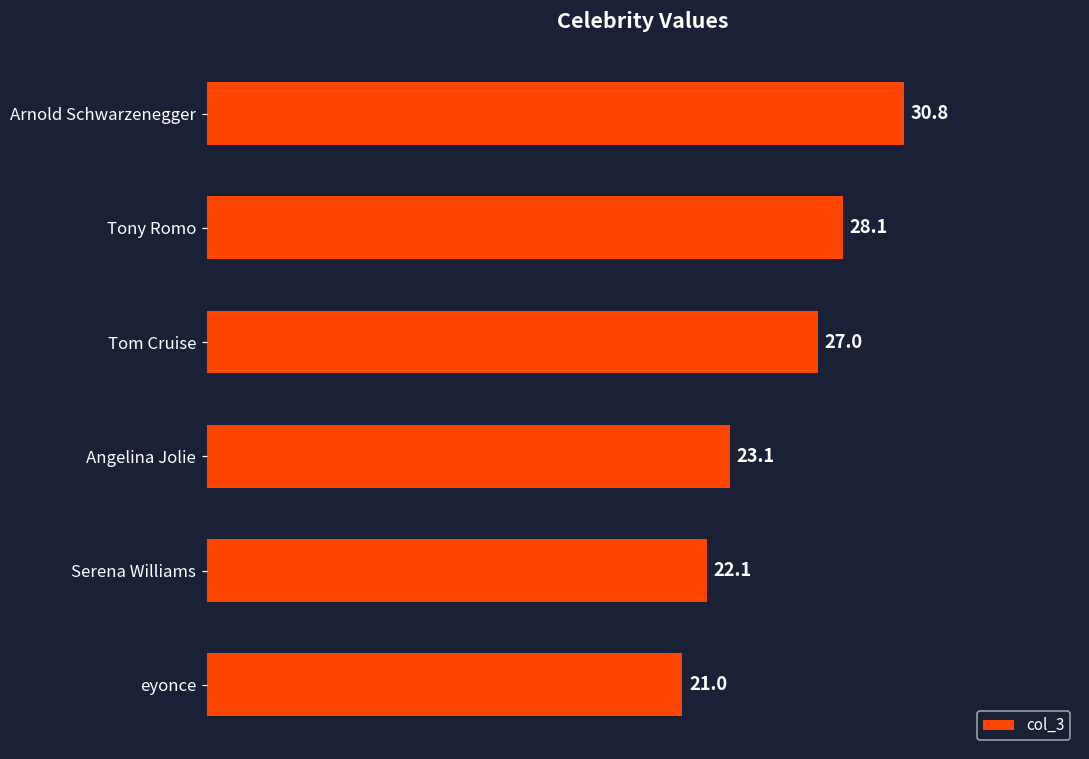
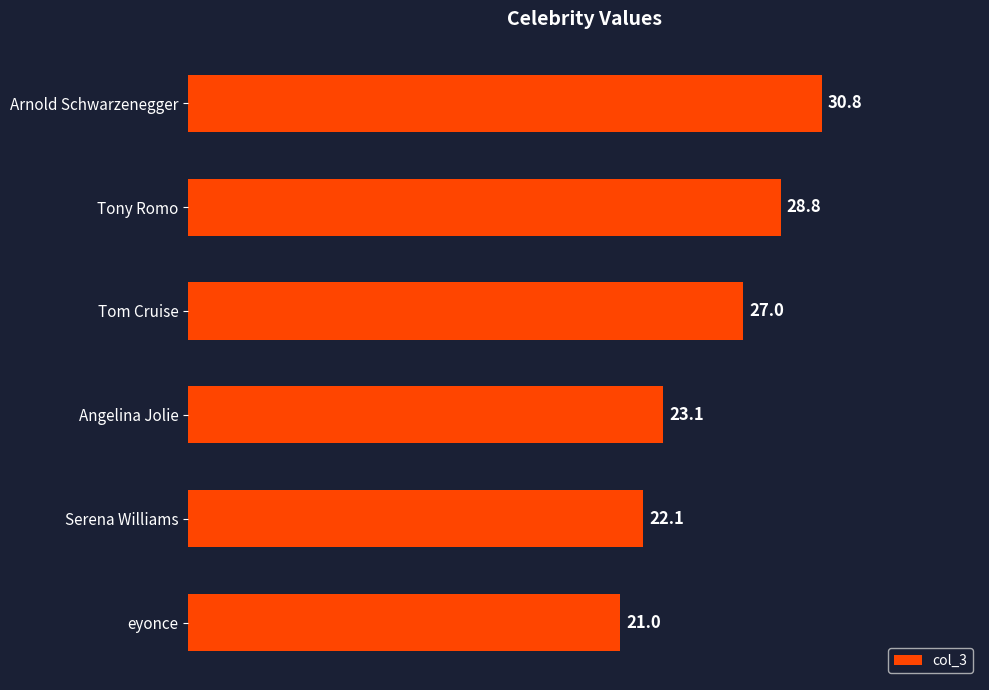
  {
    "Arnold Schwarzenegger": 30.8,
-   "Tony Romo": 28.1,
+   "Tony Romo": 28.8,
    "Tom Cruise": 27.0,
    "Angelina Jolie": 23.1,
    "Serena Williams": 22.1,
    "eyonce": 21.0
  }
